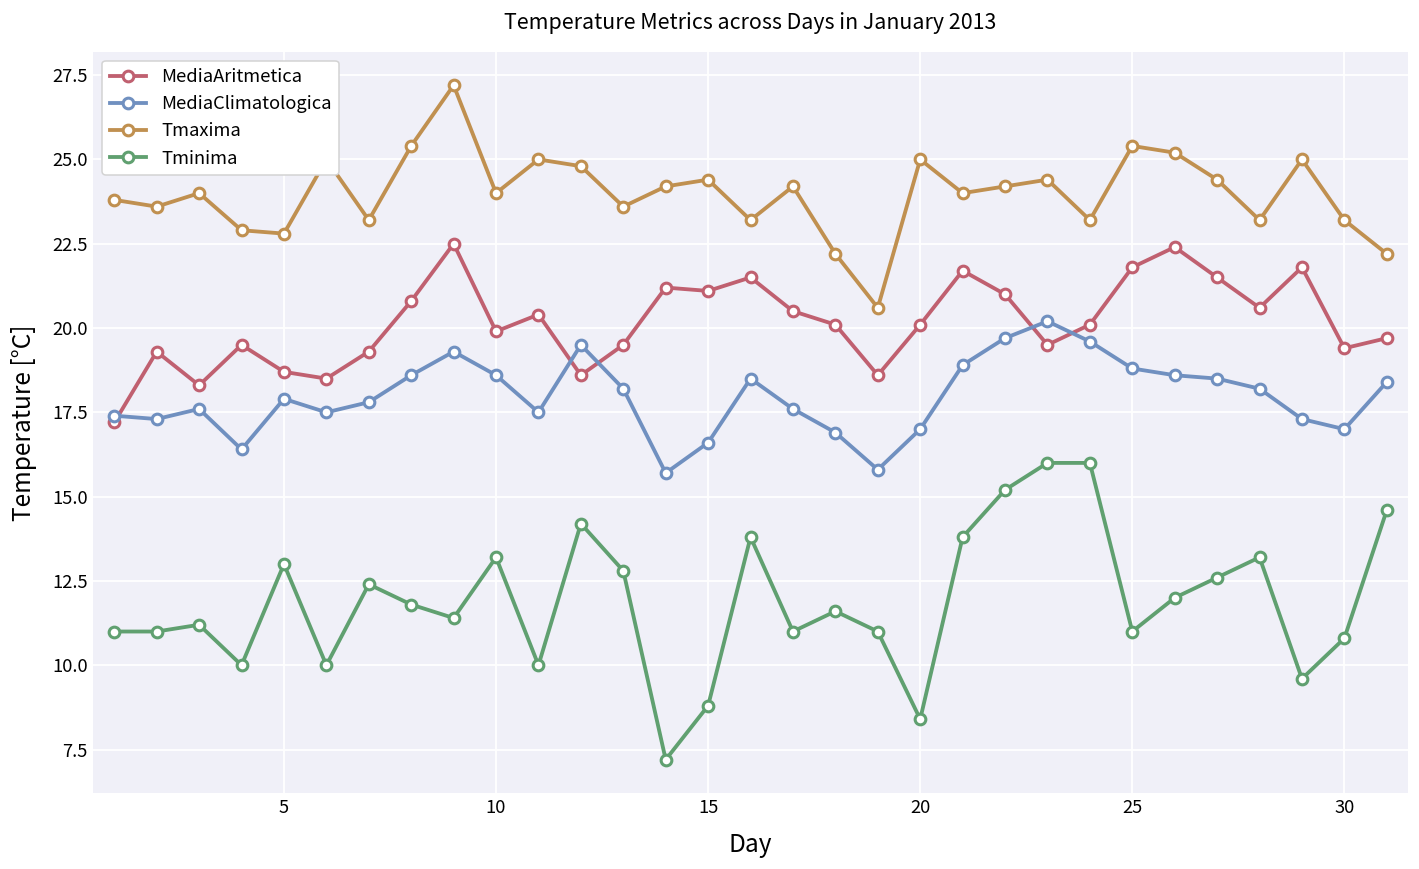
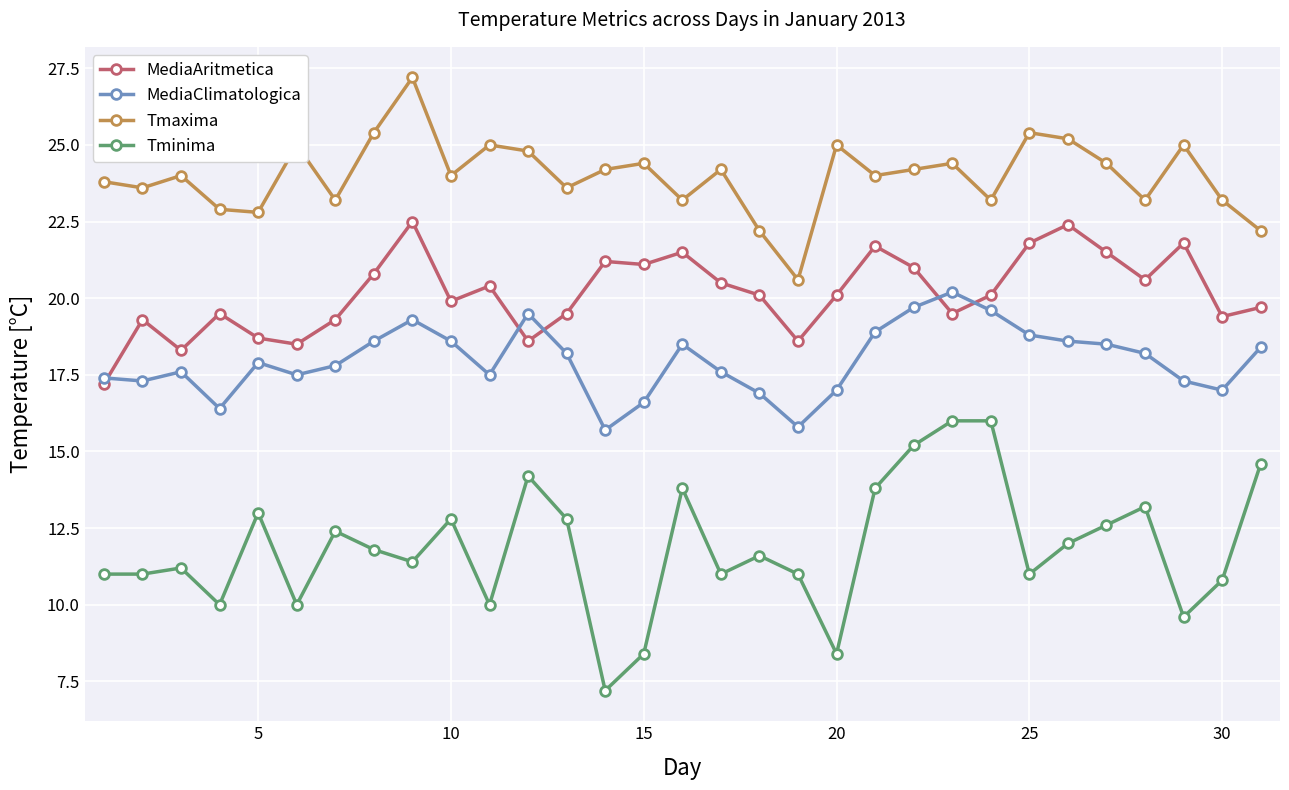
  {
    "MediaClimatologica": {
      "5": 17.9,
      "10": 18.6,
      "15": 16.6,
      "20": 17.0,
      "25": 18.8,
      "30": 17.0
    },
    "Tminima": {
      "5": 13.0,
-     "10": 13.2,
-     "15": 8.8,
+     "10": 12.8,
+     "15": 8.4,
      "20": 8.4,
      "25": 11.0,
      "30": 10.8
    }
  }
